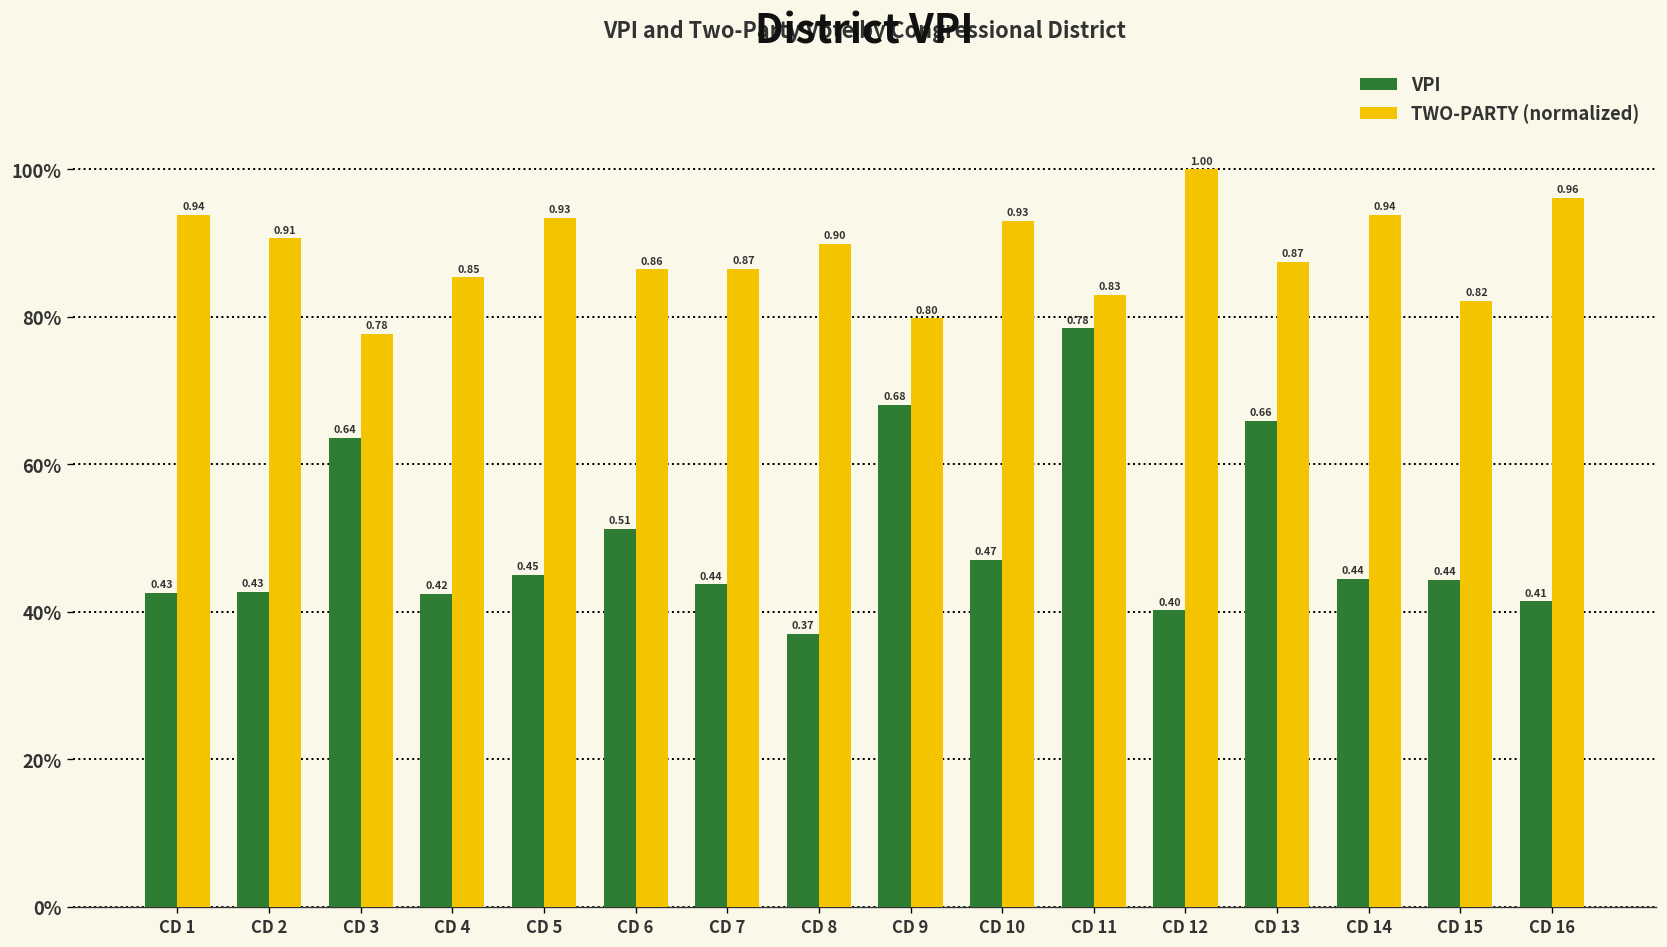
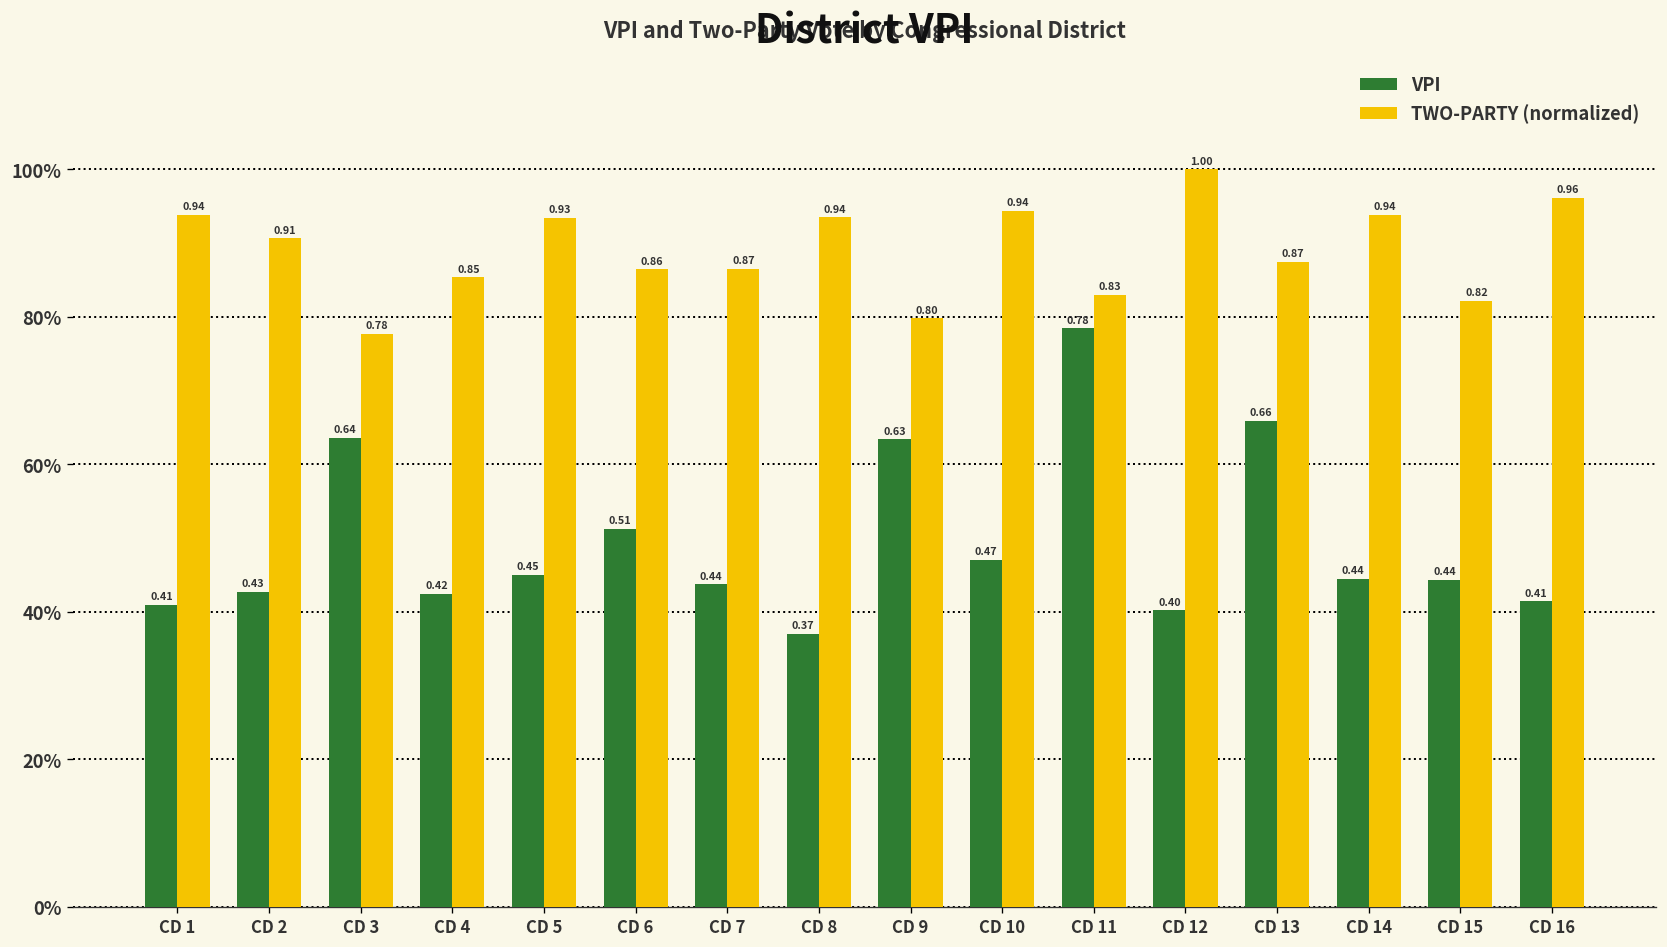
  {
    "VPI": {
-     "CD 1": 0.43,
+     "CD 1": 0.41,
      "CD 2": 0.43,
      "CD 3": 0.64,
      "CD 4": 0.42,
      "CD 5": 0.45,
      "CD 6": 0.51,
      "CD 7": 0.44,
      "CD 8": 0.37,
-     "CD 9": 0.68,
+     "CD 9": 0.63,
      "CD 10": 0.47,
      "CD 11": 0.78,
      "CD 12": 0.40,
      "CD 13": 0.66,
      "CD 14": 0.44,
      "CD 15": 0.44,
      "CD 16": 0.41
    },
    "TWO-PARTY (normalized)": {
      "CD 1": 0.94,
      "CD 2": 0.91,
      "CD 3": 0.78,
      "CD 4": 0.85,
      "CD 5": 0.93,
      "CD 6": 0.86,
      "CD 7": 0.87,
-     "CD 8": 0.90,
+     "CD 8": 0.94,
      "CD 9": 0.80,
-     "CD 10": 0.93,
+     "CD 10": 0.94,
      "CD 11": 0.83,
      "CD 12": 1.00,
      "CD 13": 0.87,
      "CD 14": 0.94,
      "CD 15": 0.82,
      "CD 16": 0.96
    }
  }
